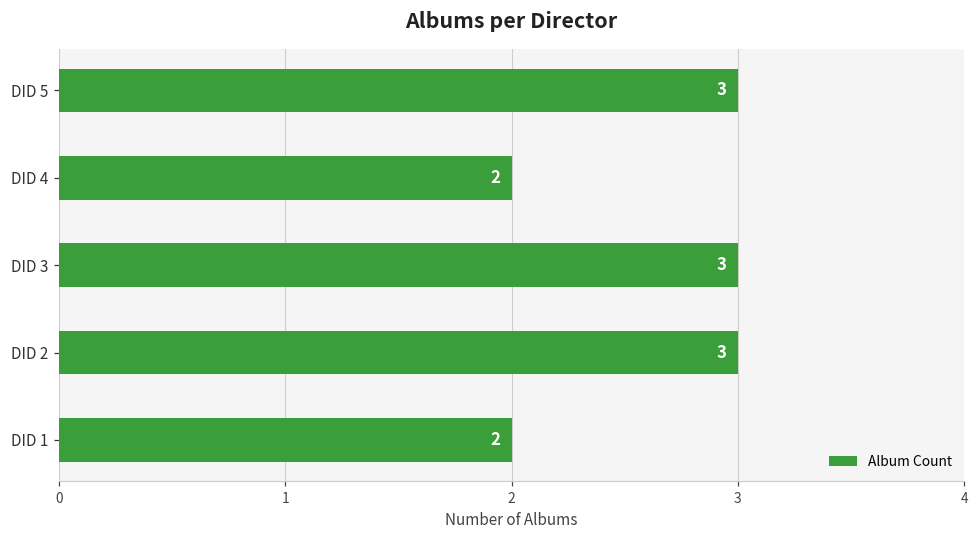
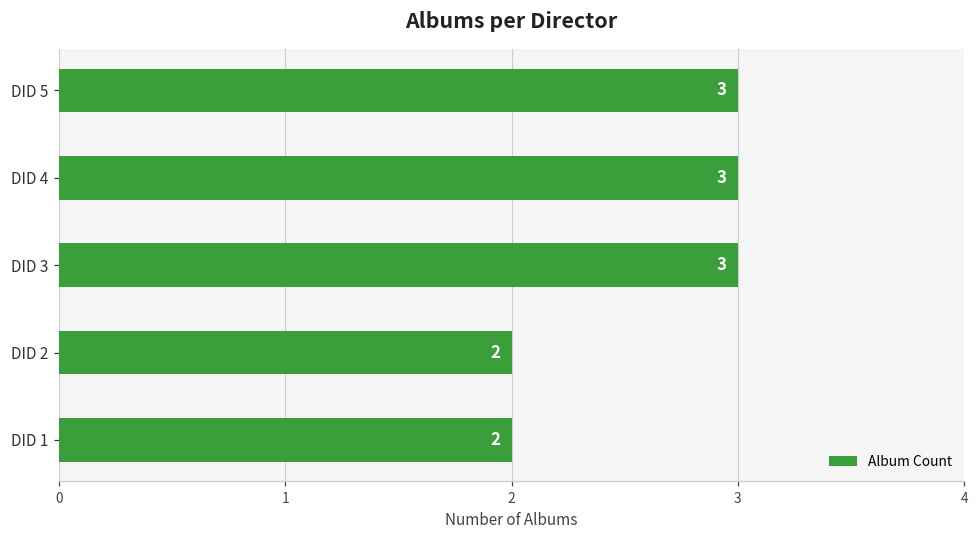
  {
    "DID 5": 3,
-   "DID 4": 2,
+   "DID 4": 3,
    "DID 3": 3,
-   "DID 2": 3,
+   "DID 2": 2,
    "DID 1": 2
  }
